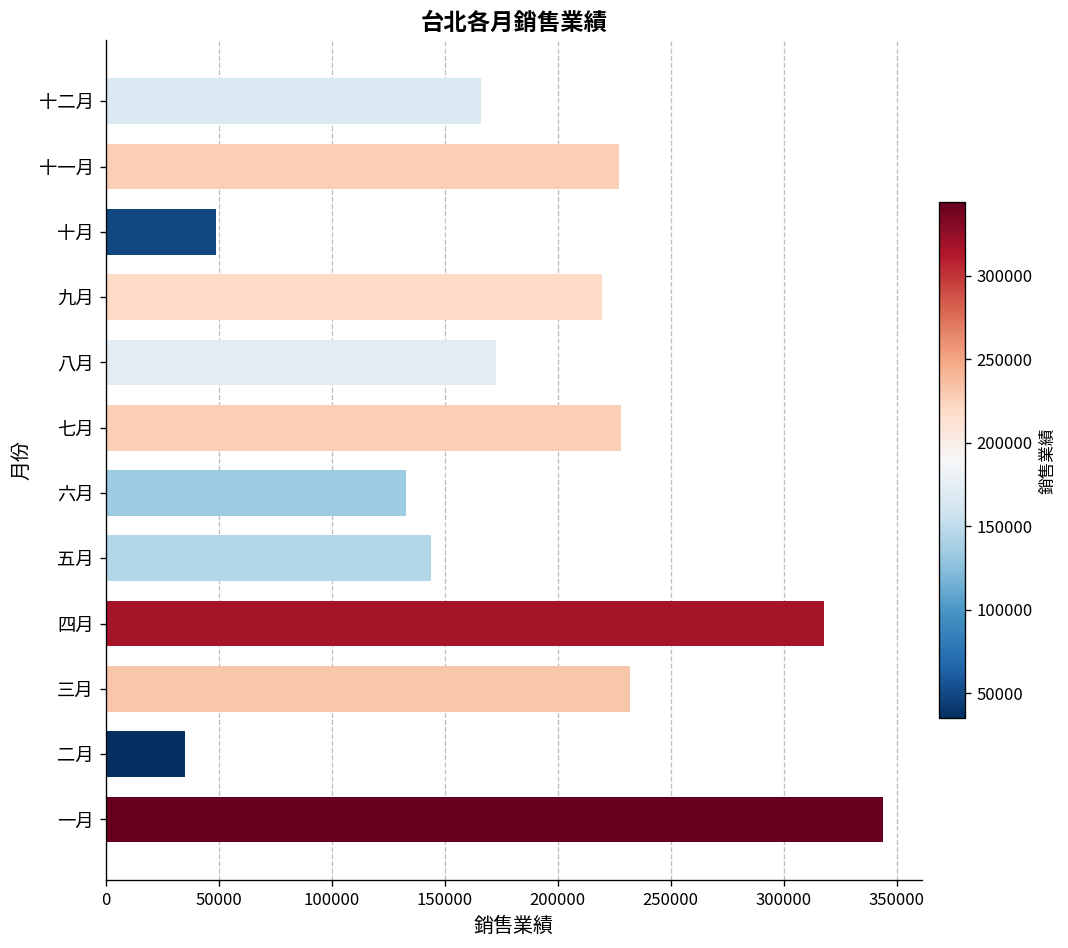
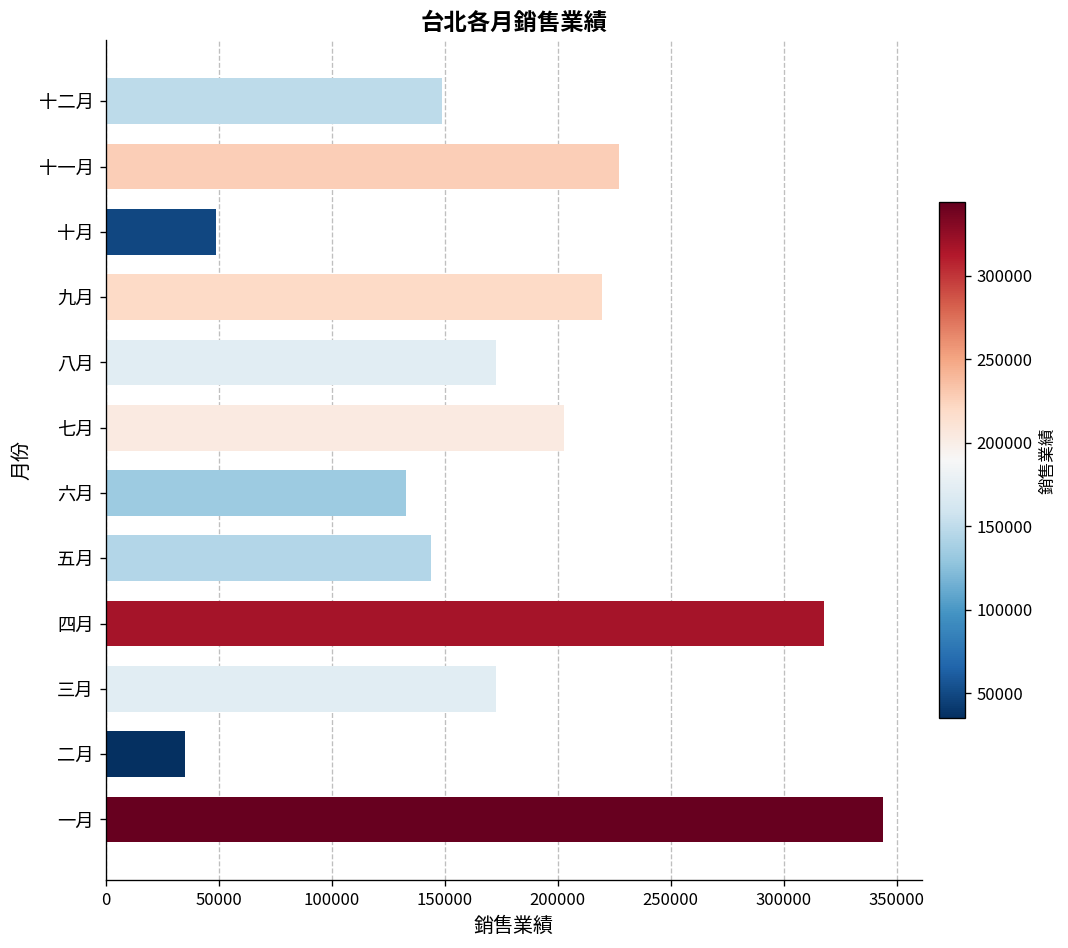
  {
-   "十二月": 166000,
+   "十二月": 149000,
    "十一月": 227000,
    "十月": 49000,
    "九月": 220000,
    "八月": 173000,
-   "七月": 228000,
+   "七月": 203000,
    "六月": 133000,
    "五月": 144000,
    "四月": 318000,
-   "三月": 232000,
+   "三月": 173000,
    "二月": 35000,
    "一月": 344000
  }
